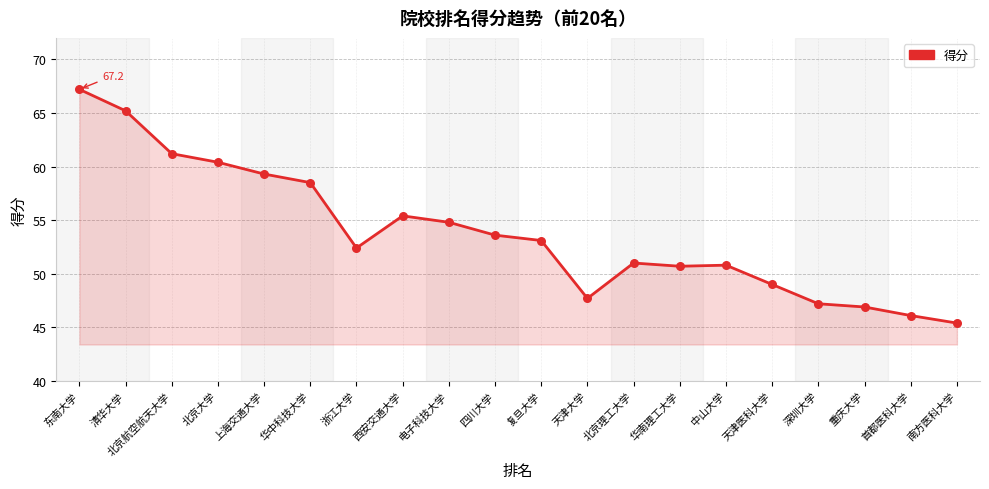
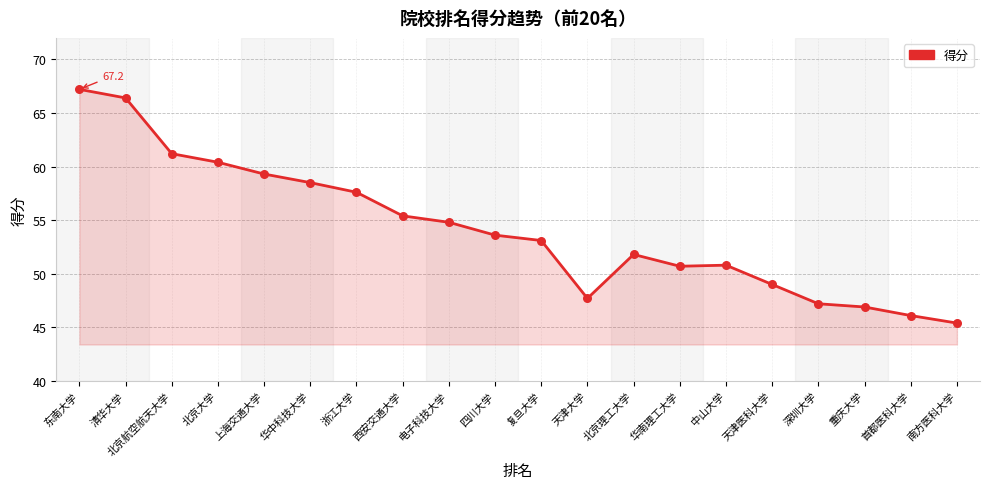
  {
-   "清华大学": 65.2,
+   "清华大学": 66.4,
    "北京航空航天大学": 61.2,
    "北京大学": 60.4,
    "上海交通大学": 59.3,
    "华中科技大学": 58.5,
-   "浙江大学": 52.4,
+   "浙江大学": 57.6,
    "西安交通大学": 55.4,
    "电子科技大学": 54.8,
    "四川大学": 53.6,
    "复旦大学": 53.1,
    "天津大学": 47.7,
-   "北京理工大学": 51.0,
+   "北京理工大学": 51.8,
    "华南理工大学": 50.7,
    "中山大学": 50.8,
    "天津医科大学": 49.0,
    "深圳大学": 47.2,
    "重庆大学": 46.9,
    "首都医科大学": 46.1,
    "南方医科大学": 45.4
  }
